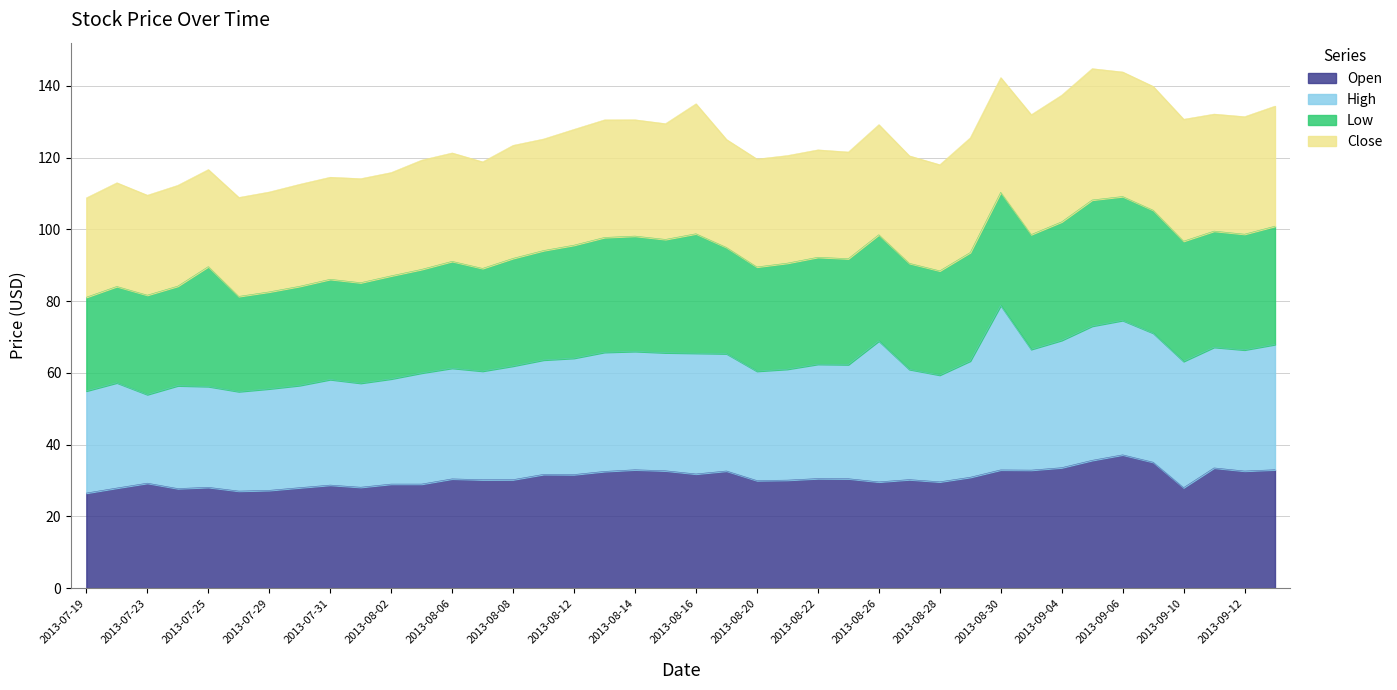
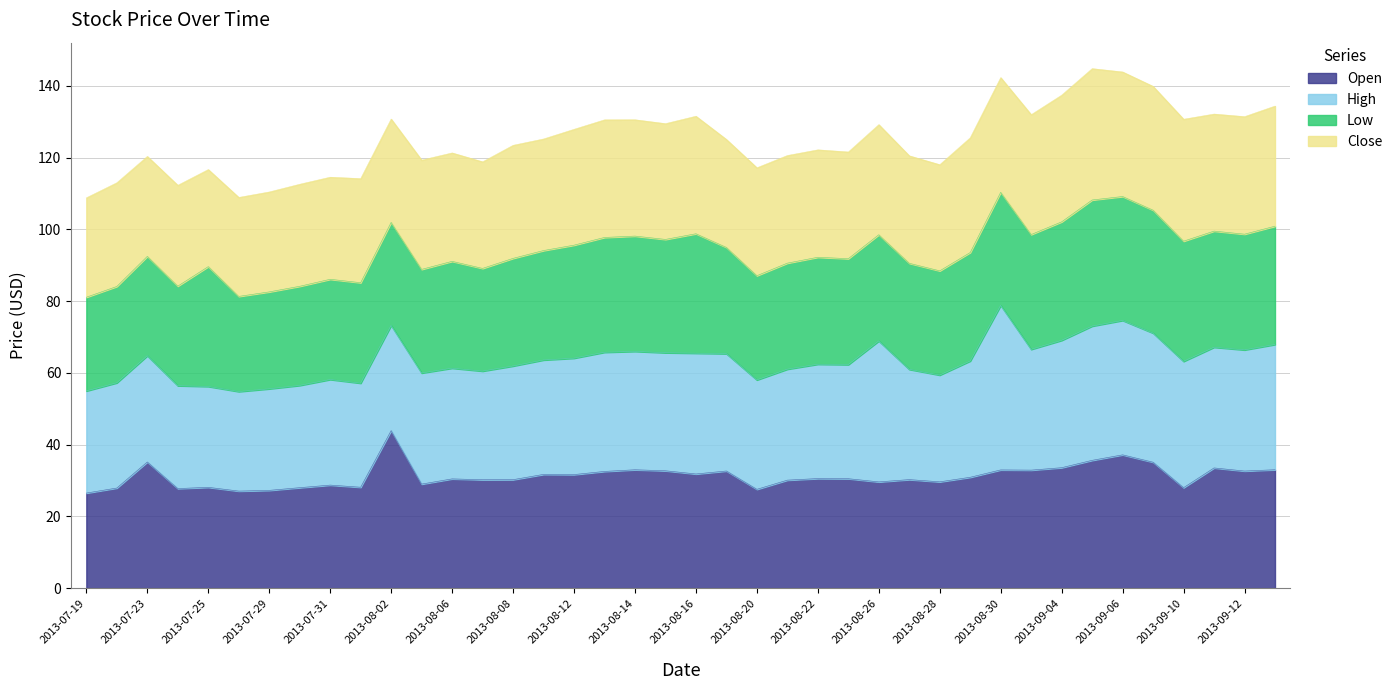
  {
    "Open": {
      "2013-07-19": 27,
-     "2013-07-23": 29,
+     "2013-07-23": 35,
      "2013-07-25": 28,
      "2013-07-29": 27,
      "2013-07-31": 29,
-     "2013-08-02": 29,
+     "2013-08-02": 44,
      "2013-08-06": 30,
      "2013-08-08": 30,
      "2013-08-12": 32,
      "2013-08-14": 33,
      "2013-08-16": 32,
-     "2013-08-20": 30,
+     "2013-08-20": 28,
      "2013-08-22": 31,
      "2013-08-26": 30,
      "2013-08-28": 30,
      "2013-08-30": 33,
      "2013-09-04": 34,
      "2013-09-06": 37,
      "2013-09-10": 28,
      "2013-09-12": 33
    },
    "High": {
      "2013-07-19": 28,
-     "2013-07-23": 25,
+     "2013-07-23": 30,
      "2013-07-25": 28,
      "2013-07-29": 28,
      "2013-07-31": 29,
      "2013-08-02": 29,
      "2013-08-06": 31,
      "2013-08-08": 32,
      "2013-08-12": 32,
      "2013-08-14": 33,
      "2013-08-16": 34,
      "2013-08-20": 30,
      "2013-08-22": 32,
      "2013-08-26": 39,
      "2013-08-28": 30,
      "2013-08-30": 46,
      "2013-09-04": 35,
      "2013-09-06": 37,
      "2013-09-10": 35,
      "2013-09-12": 34
    },
    "Low": {
      "2013-07-19": 26,
      "2013-07-23": 28,
      "2013-07-25": 33,
      "2013-07-29": 27,
      "2013-07-31": 28,
      "2013-08-02": 29,
      "2013-08-06": 30,
      "2013-08-08": 30,
      "2013-08-12": 32,
      "2013-08-14": 32,
      "2013-08-16": 33,
      "2013-08-20": 29,
      "2013-08-22": 30,
      "2013-08-26": 30,
      "2013-08-28": 29,
      "2013-08-30": 32,
      "2013-09-04": 33,
      "2013-09-06": 35,
      "2013-09-10": 34,
      "2013-09-12": 32
    },
    "Close": {
      "2013-07-19": 28,
      "2013-07-23": 28,
      "2013-07-25": 27,
      "2013-07-29": 28,
      "2013-07-31": 28,
      "2013-08-02": 29,
      "2013-08-06": 30,
      "2013-08-08": 32,
      "2013-08-12": 32,
      "2013-08-14": 32,
-     "2013-08-16": 36,
+     "2013-08-16": 33,
      "2013-08-20": 30,
      "2013-08-22": 30,
      "2013-08-26": 31,
      "2013-08-28": 30,
      "2013-08-30": 32,
      "2013-09-04": 35,
      "2013-09-06": 35,
      "2013-09-10": 34,
      "2013-09-12": 33
    }
  }
